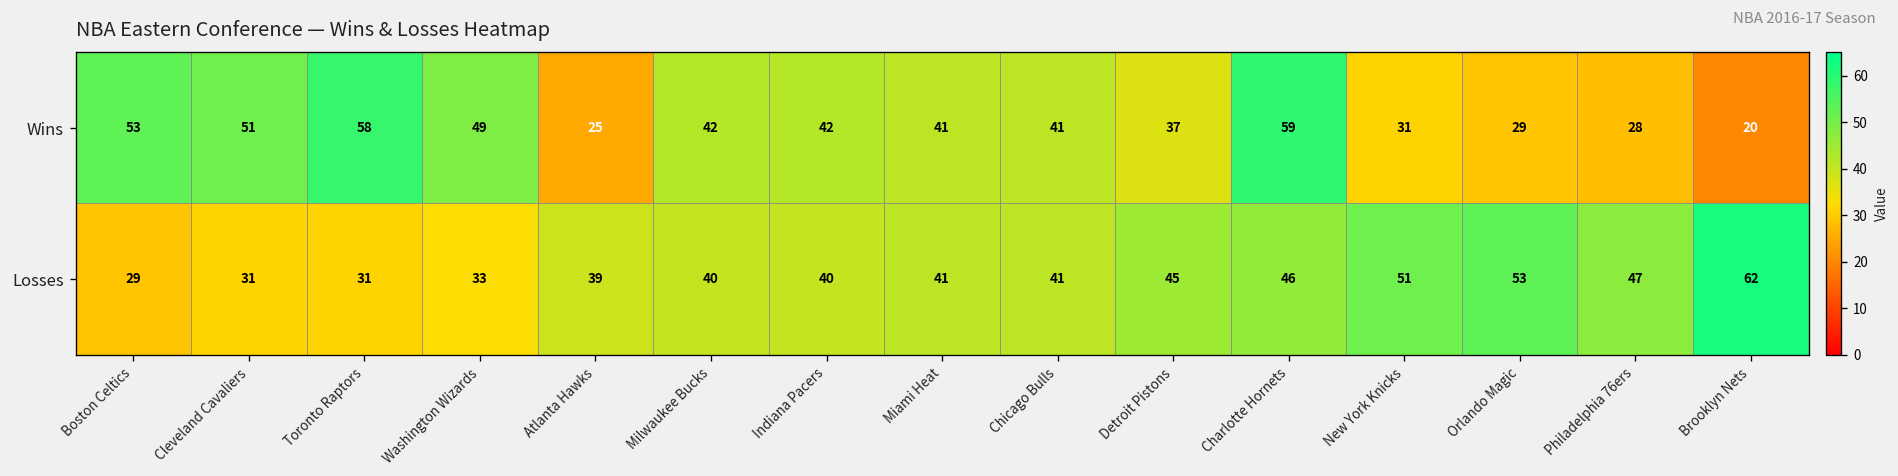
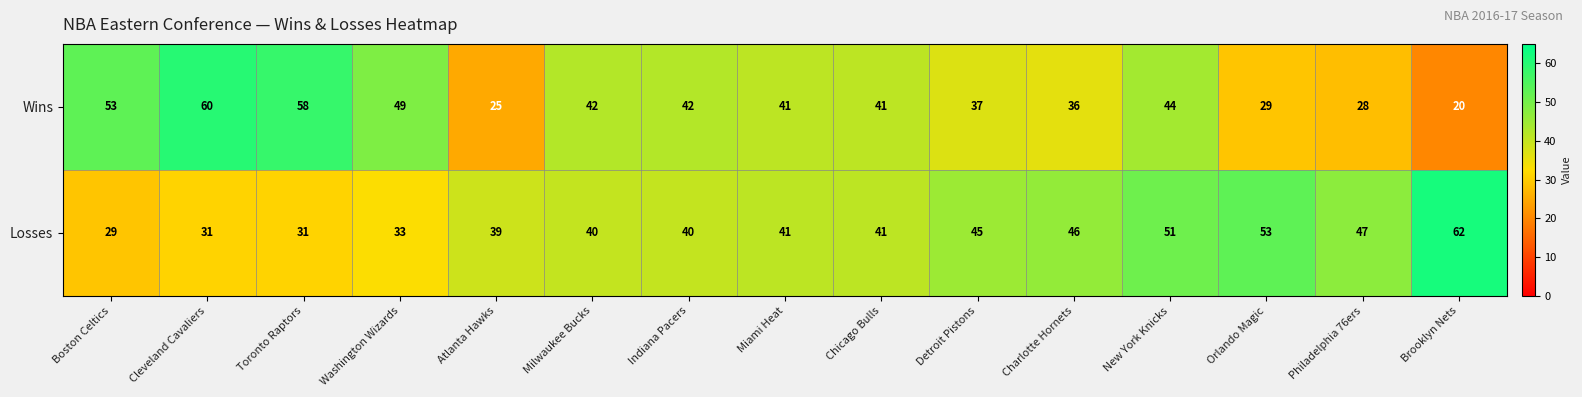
  {
    "Wins": {
      "Boston Celtics": 53,
-     "Cleveland Cavaliers": 51,
+     "Cleveland Cavaliers": 60,
      "Toronto Raptors": 58,
      "Washington Wizards": 49,
      "Atlanta Hawks": 25,
      "Milwaukee Bucks": 42,
      "Indiana Pacers": 42,
      "Miami Heat": 41,
      "Chicago Bulls": 41,
      "Detroit Pistons": 37,
-     "Charlotte Hornets": 59,
-     "New York Knicks": 31,
+     "Charlotte Hornets": 36,
+     "New York Knicks": 44,
      "Orlando Magic": 29,
      "Philadelphia 76ers": 28,
      "Brooklyn Nets": 20
    },
    "Losses": {
      "Boston Celtics": 29,
      "Cleveland Cavaliers": 31,
      "Toronto Raptors": 31,
      "Washington Wizards": 33,
      "Atlanta Hawks": 39,
      "Milwaukee Bucks": 40,
      "Indiana Pacers": 40,
      "Miami Heat": 41,
      "Chicago Bulls": 41,
      "Detroit Pistons": 45,
      "Charlotte Hornets": 46,
      "New York Knicks": 51,
      "Orlando Magic": 53,
      "Philadelphia 76ers": 47,
      "Brooklyn Nets": 62
    }
  }
